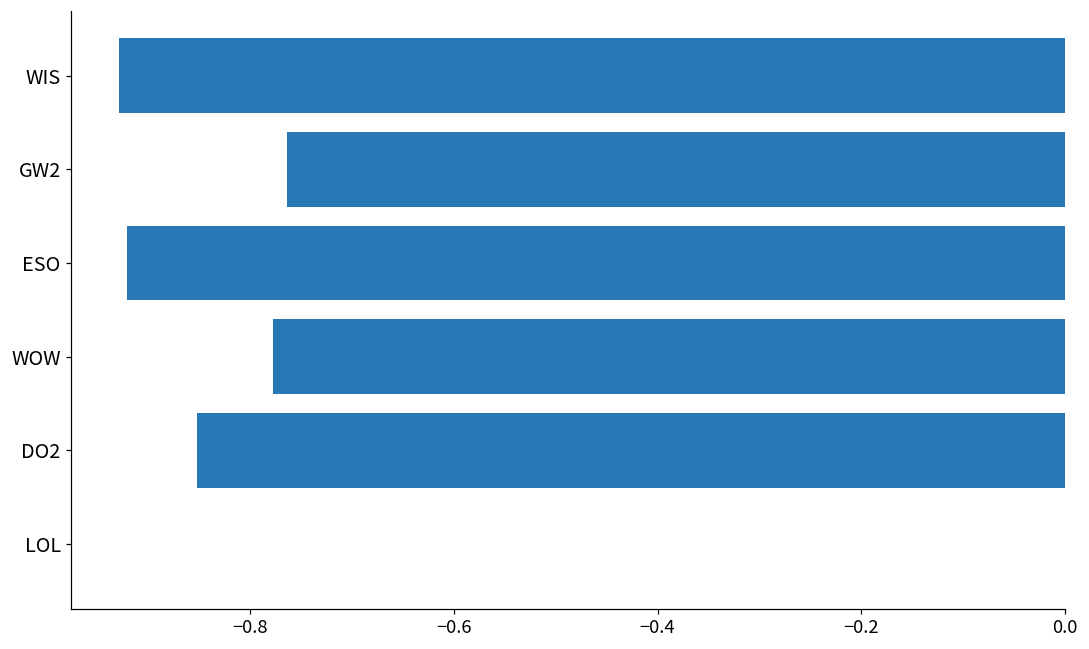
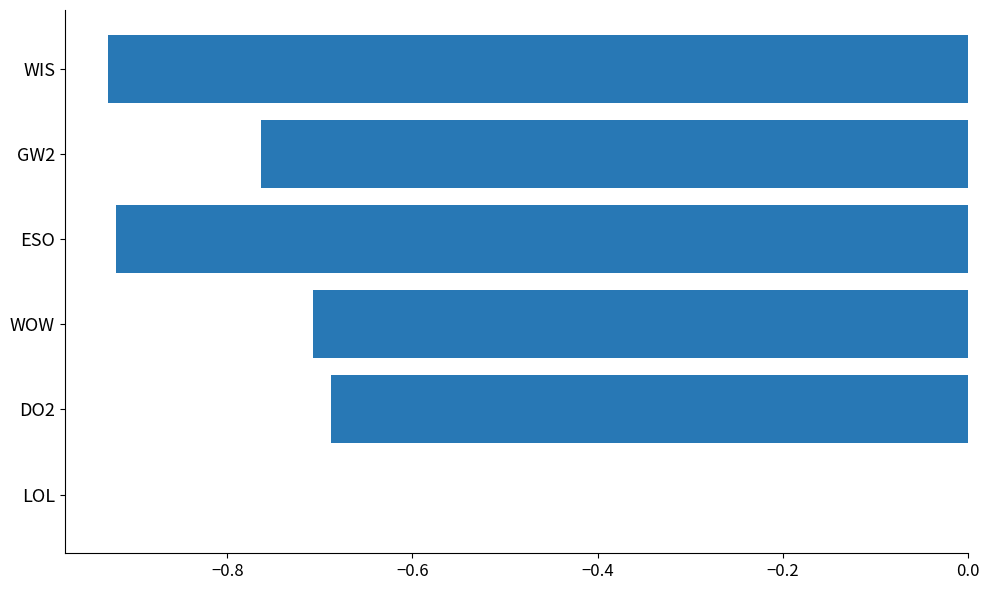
  {
    "WIS": -0.93,
    "GW2": -0.76,
    "ESO": -0.92,
-   "WOW": -0.78,
-   "DO2": -0.85,
+   "WOW": -0.71,
+   "DO2": -0.69,
    "LOL": 0.00
  }
